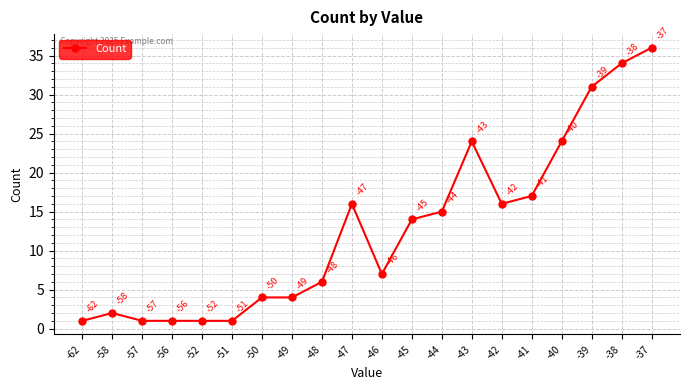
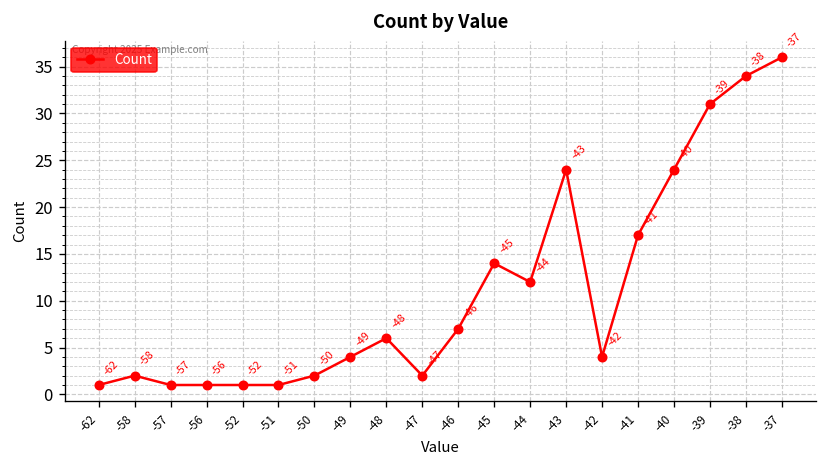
  {
-   "-50": 4,
-   "-47": 16,
-   "-44": 15,
-   "-42": 16
+   "-50": 2,
+   "-47": 2,
+   "-44": 12,
+   "-42": 4
  }
